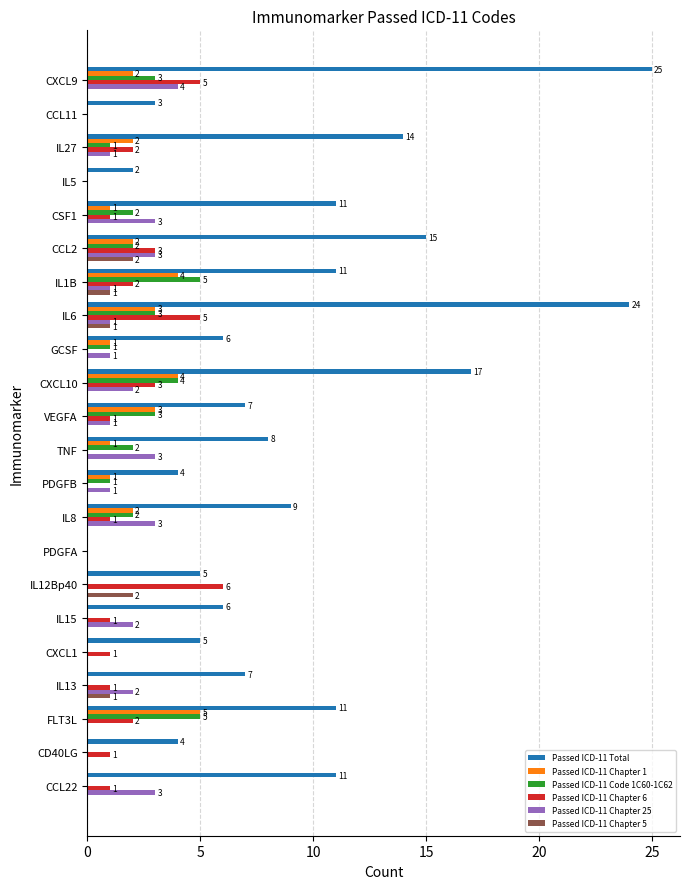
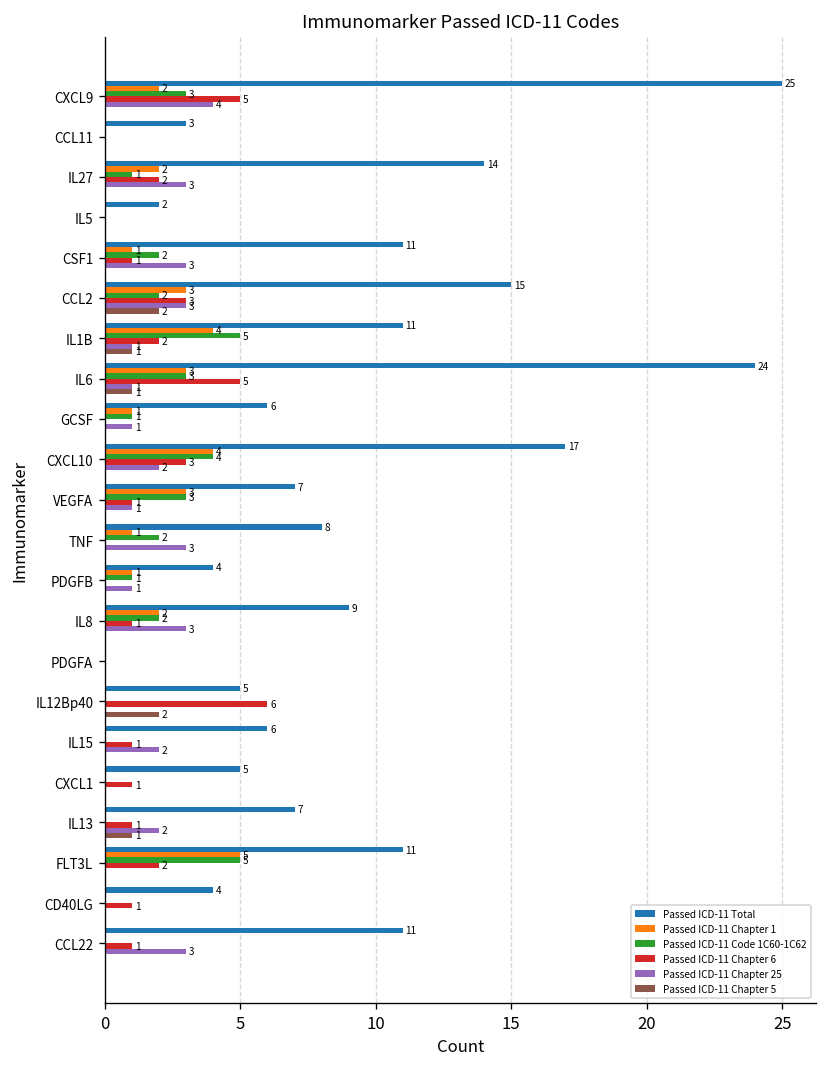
  {
    "Passed ICD-11 Total": {
      "CXCL9": 25,
      "CCL11": 3,
      "IL27": 14,
      "IL5": 2,
      "CSF1": 11,
      "CCL2": 15,
      "IL1B": 11,
      "IL6": 24,
      "GCSF": 6,
      "CXCL10": 17,
      "VEGFA": 7,
      "TNF": 8,
      "PDGFB": 4,
      "IL8": 9,
      "IL12Bp40": 5,
      "IL15": 6,
      "CXCL1": 5,
      "IL13": 7,
      "FLT3L": 11,
      "CD40LG": 4,
      "CCL22": 11
    },
    "Passed ICD-11 Chapter 1": {
      "CXCL9": 2,
      "IL27": 2,
      "CSF1": 1,
-     "CCL2": 2,
+     "CCL2": 3,
      "IL1B": 4,
      "TNF": 1
    },
    "Passed ICD-11 Code 1C60-1C62": {
      "CXCL9": 3,
      "IL27": 1,
      "CSF1": 2,
      "CCL2": 2,
      "IL1B": 5,
      "TNF": 2
    },
    "Passed ICD-11 Chapter 6": {
      "CXCL9": 5,
      "IL27": 2,
      "CSF1": 1,
      "IL1B": 2,
      "IL6": 5,
      "CXCL10": 3,
      "IL8": 1,
      "IL12Bp40": 6,
      "IL15": 1,
      "CXCL1": 1,
      "IL13": 1,
      "FLT3L": 2,
      "CD40LG": 1,
      "CCL22": 1
    },
    "Passed ICD-11 Chapter 25": {
      "CXCL9": 4,
-     "IL27": 1,
+     "IL27": 3,
      "CSF1": 3,
      "GCSF": 1,
      "CXCL10": 2,
      "TNF": 3,
      "PDGFB": 1,
      "IL8": 3,
      "IL15": 2,
      "IL13": 2,
      "CCL22": 3
    },
    "Passed ICD-11 Chapter 5": {
      "CCL2": 2,
      "IL12Bp40": 2,
      "IL13": 1
    }
  }
